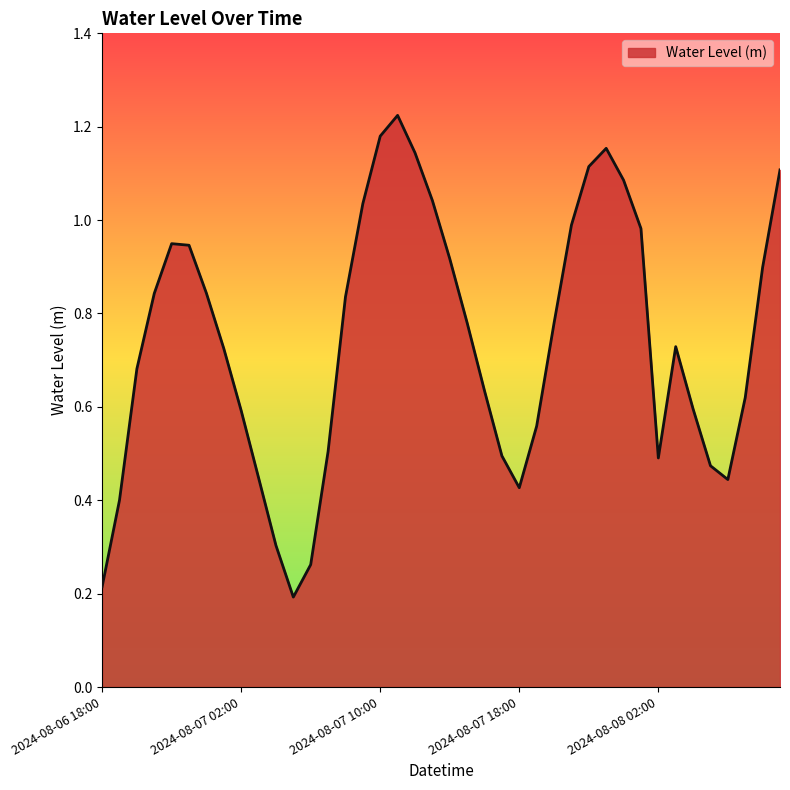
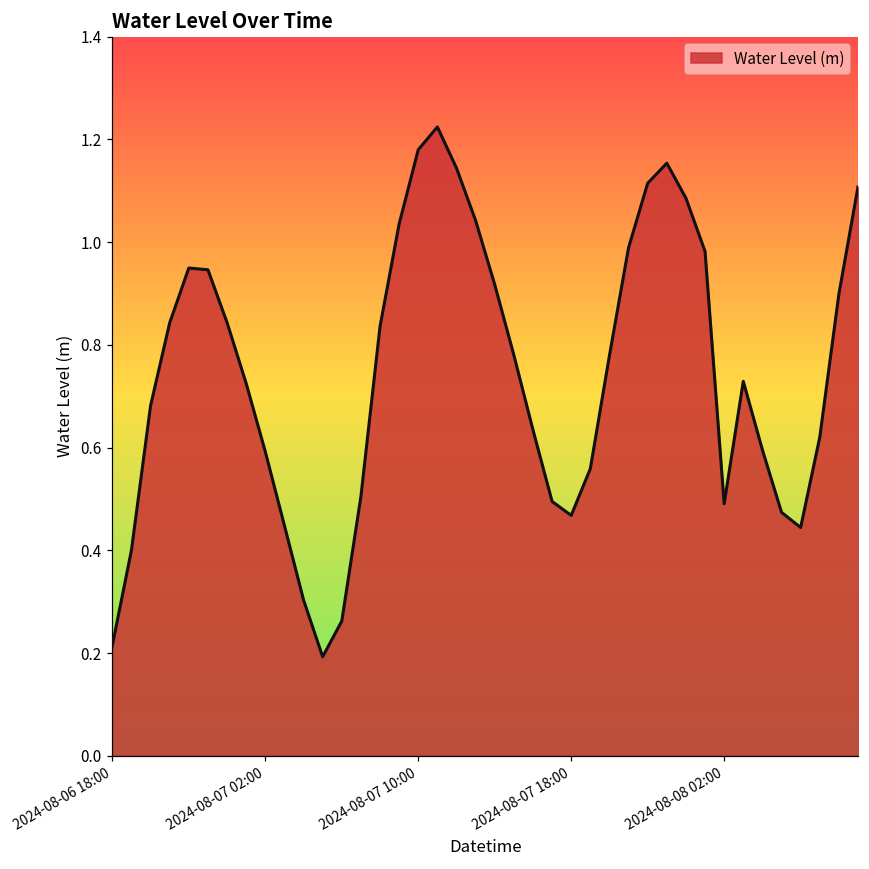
  {
    "2024-08-06 18:00": 0.21,
    "2024-08-07 02:00": 0.59,
    "2024-08-07 10:00": 1.18,
-   "2024-08-07 18:00": 0.43,
+   "2024-08-07 18:00": 0.47,
    "2024-08-08 02:00": 0.49
  }
